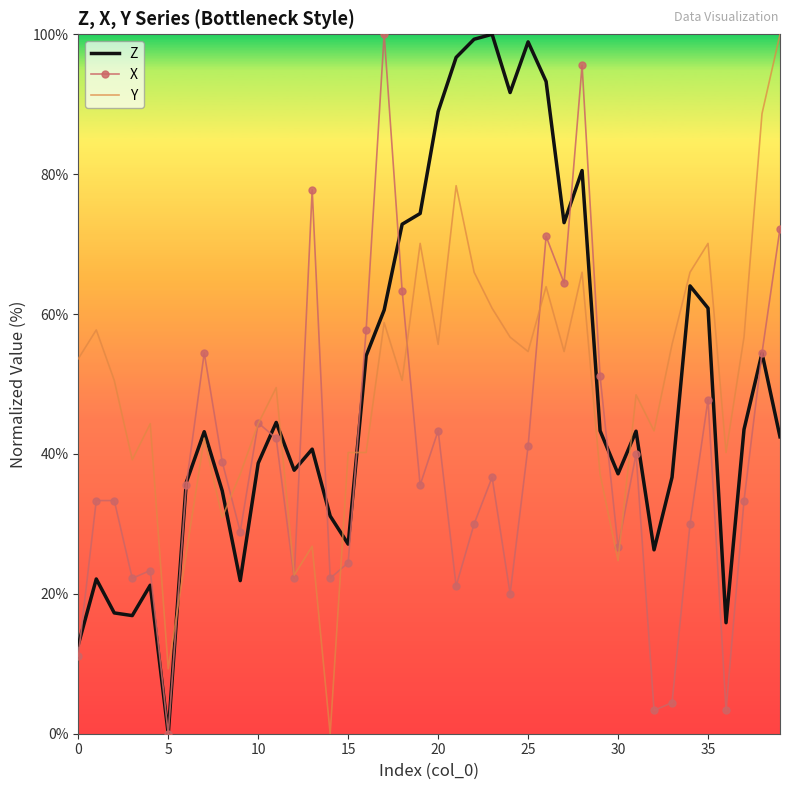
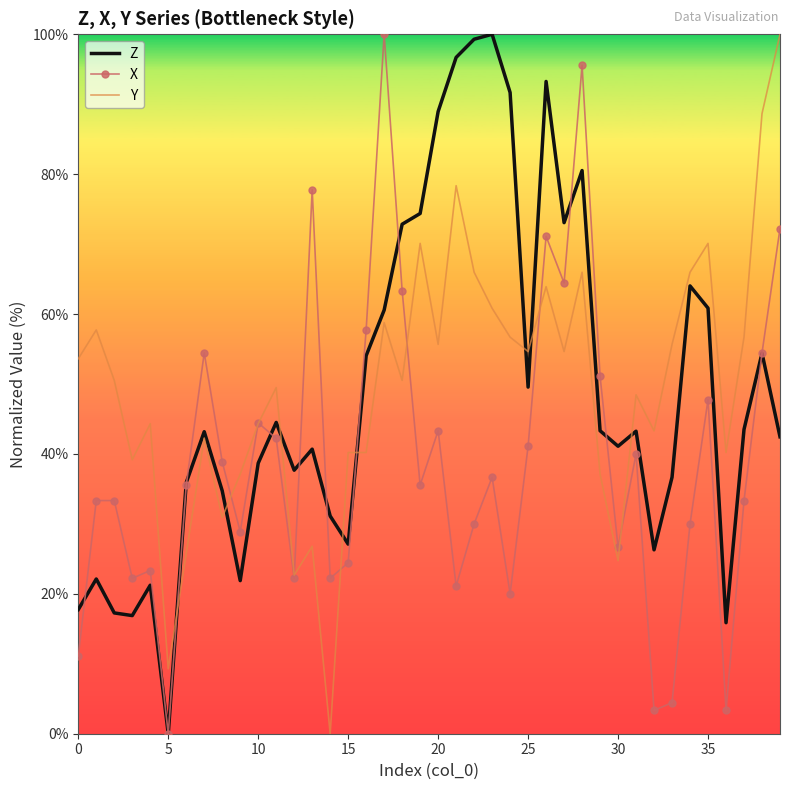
  {
    "Z": {
-     "0": "13%",
+     "0": "18%",
      "10": "39%",
      "15": "27%",
      "20": "89%",
-     "25": "99%",
-     "30": "37%",
+     "25": "50%",
+     "30": "41%",
      "35": "61%"
    }
  }
